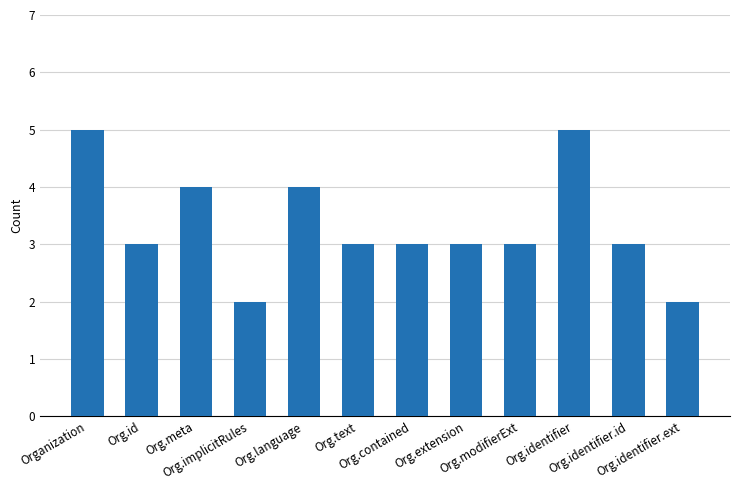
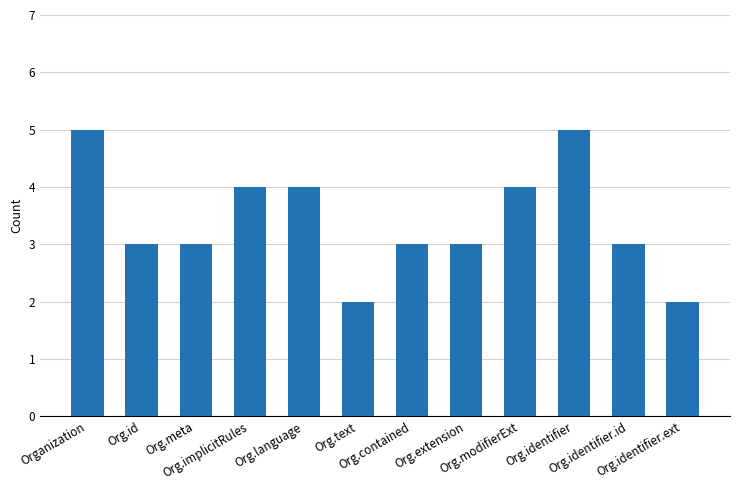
  {
    "Organization": 5,
    "Org.id": 3,
-   "Org.meta": 4,
-   "Org.implicitRules": 2,
+   "Org.meta": 3,
+   "Org.implicitRules": 4,
    "Org.language": 4,
-   "Org.text": 3,
+   "Org.text": 2,
    "Org.contained": 3,
    "Org.extension": 3,
-   "Org.modifierExt": 3,
+   "Org.modifierExt": 4,
    "Org.identifier": 5,
    "Org.identifier.id": 3,
    "Org.identifier.ext": 2
  }
